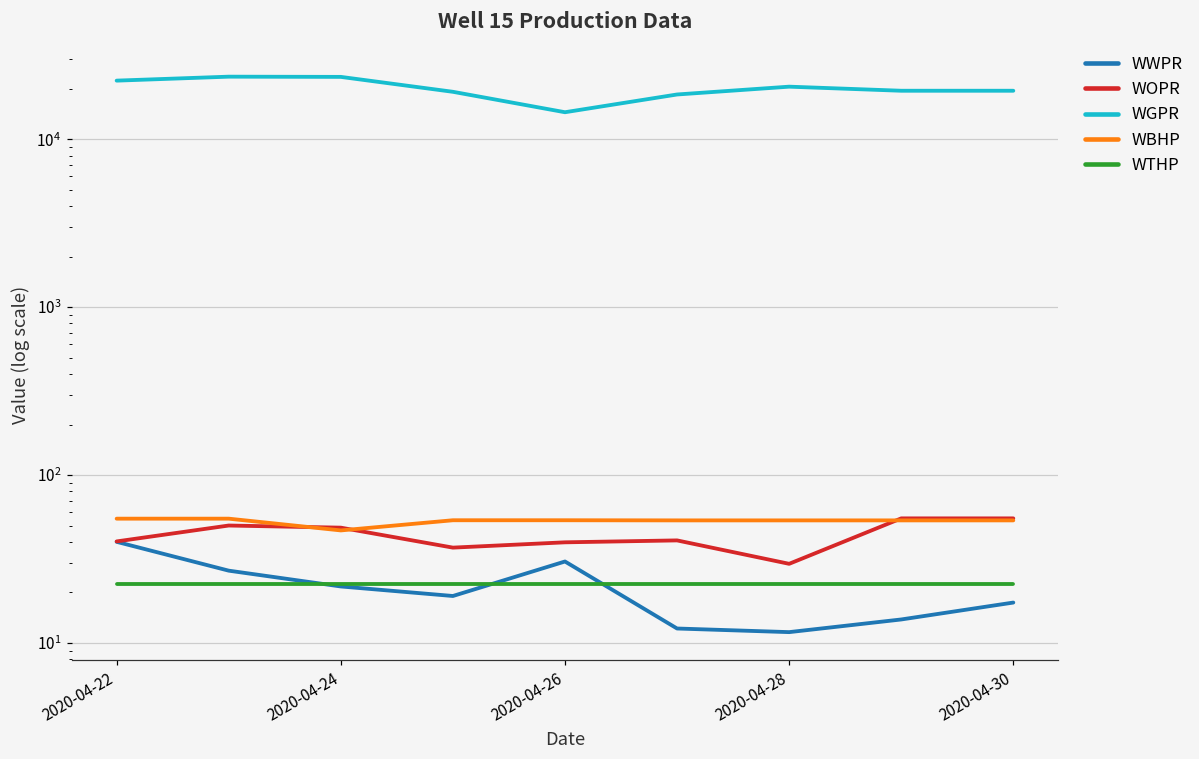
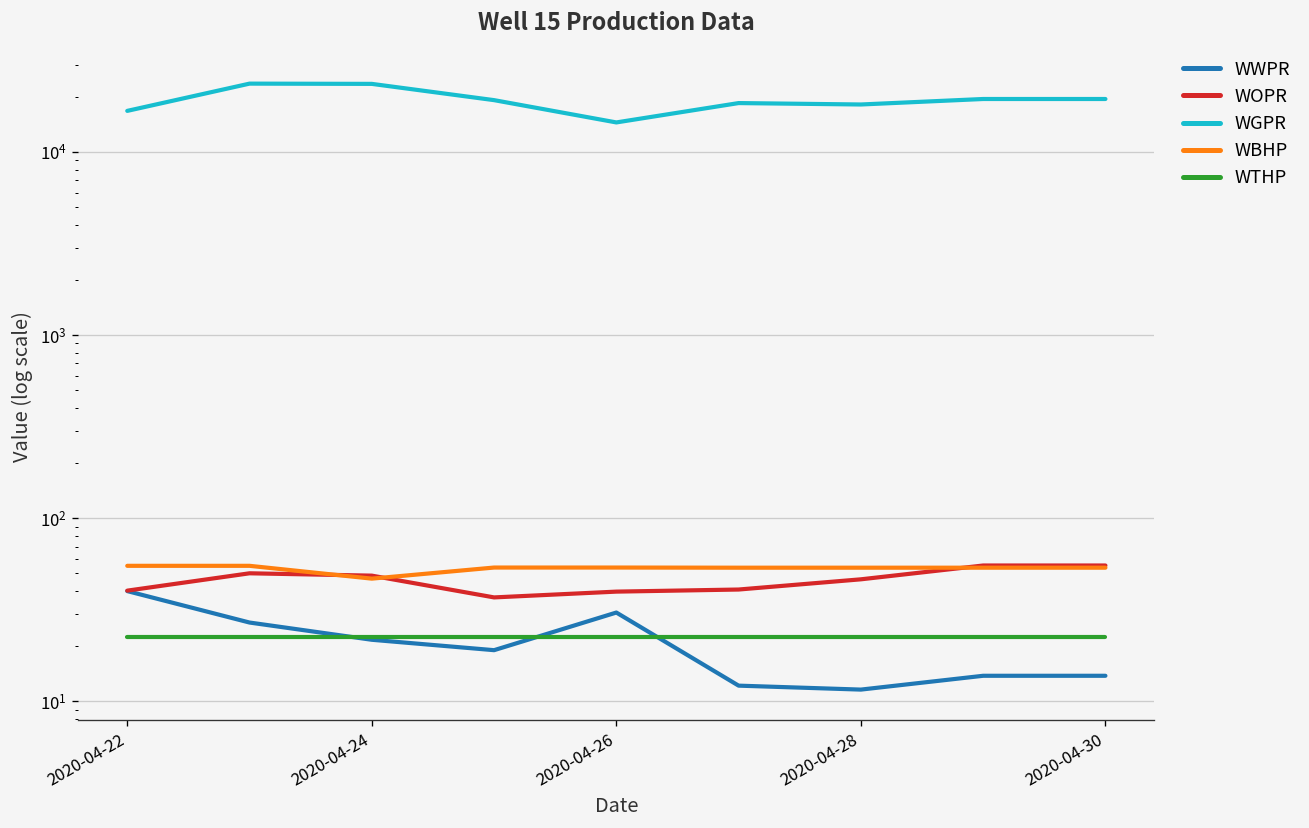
  {
    "WWPR": {
      "2020-04-26": 31,
      "2020-04-28": 12,
-     "2020-04-30": 17
+     "2020-04-30": 14
    },
    "WOPR": {
      "2020-04-26": 40,
-     "2020-04-28": 30
+     "2020-04-28": 46
    },
    "WGPR": {
-     "2020-04-22": 22000,
+     "2020-04-22": 17000,
      "2020-04-24": 24000,
      "2020-04-26": 14000,
-     "2020-04-28": 21000,
+     "2020-04-28": 18000,
      "2020-04-30": 19000
    },
    "WBHP": {
      "2020-04-22": 55,
      "2020-04-26": 54,
      "2020-04-28": 54
    },
    "WTHP": {
      "2020-04-22": 23,
      "2020-04-26": 23,
      "2020-04-28": 23,
      "2020-04-30": 23
    }
  }
